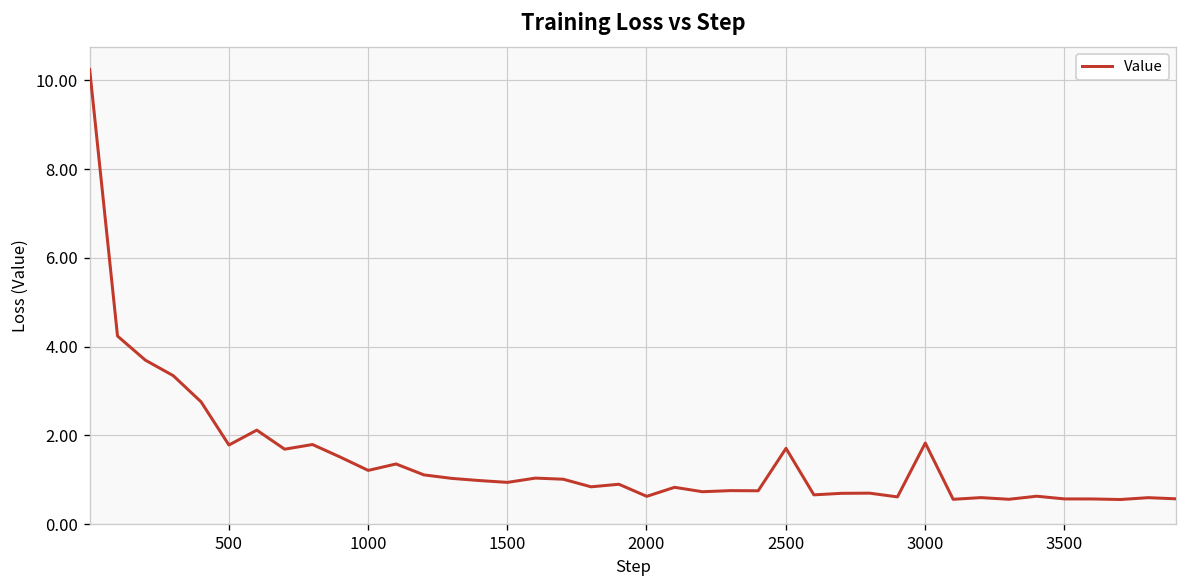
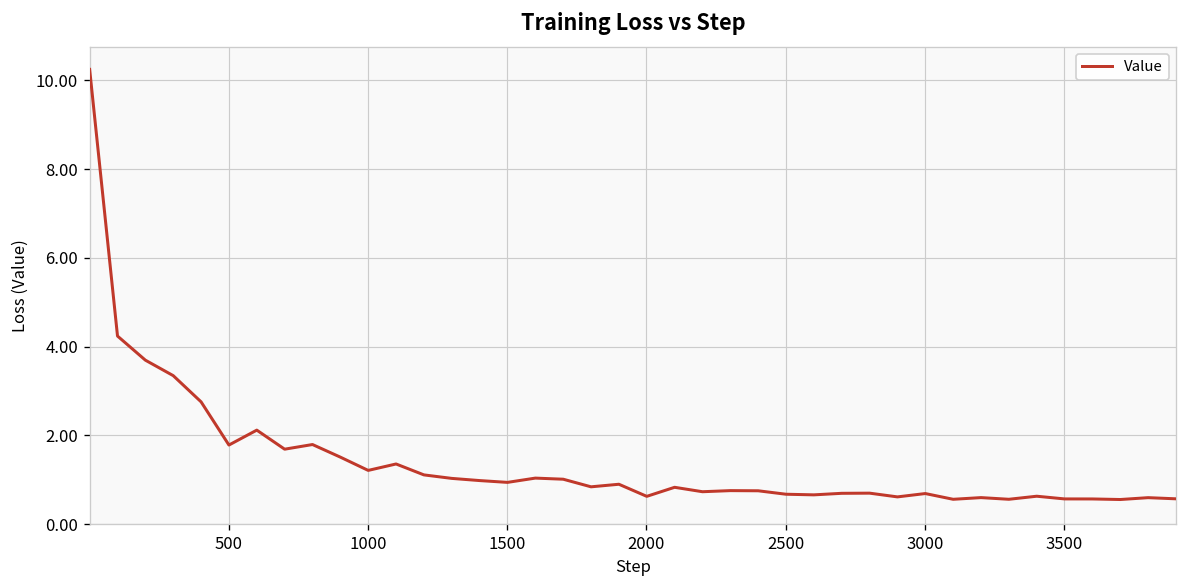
  {
    "500": 1.8,
    "1000": 1.2,
    "1500": 0.9,
    "2000": 0.6,
-   "2500": 1.7,
-   "3000": 1.8,
+   "2500": 0.7,
+   "3000": 0.7,
    "3500": 0.6
  }
